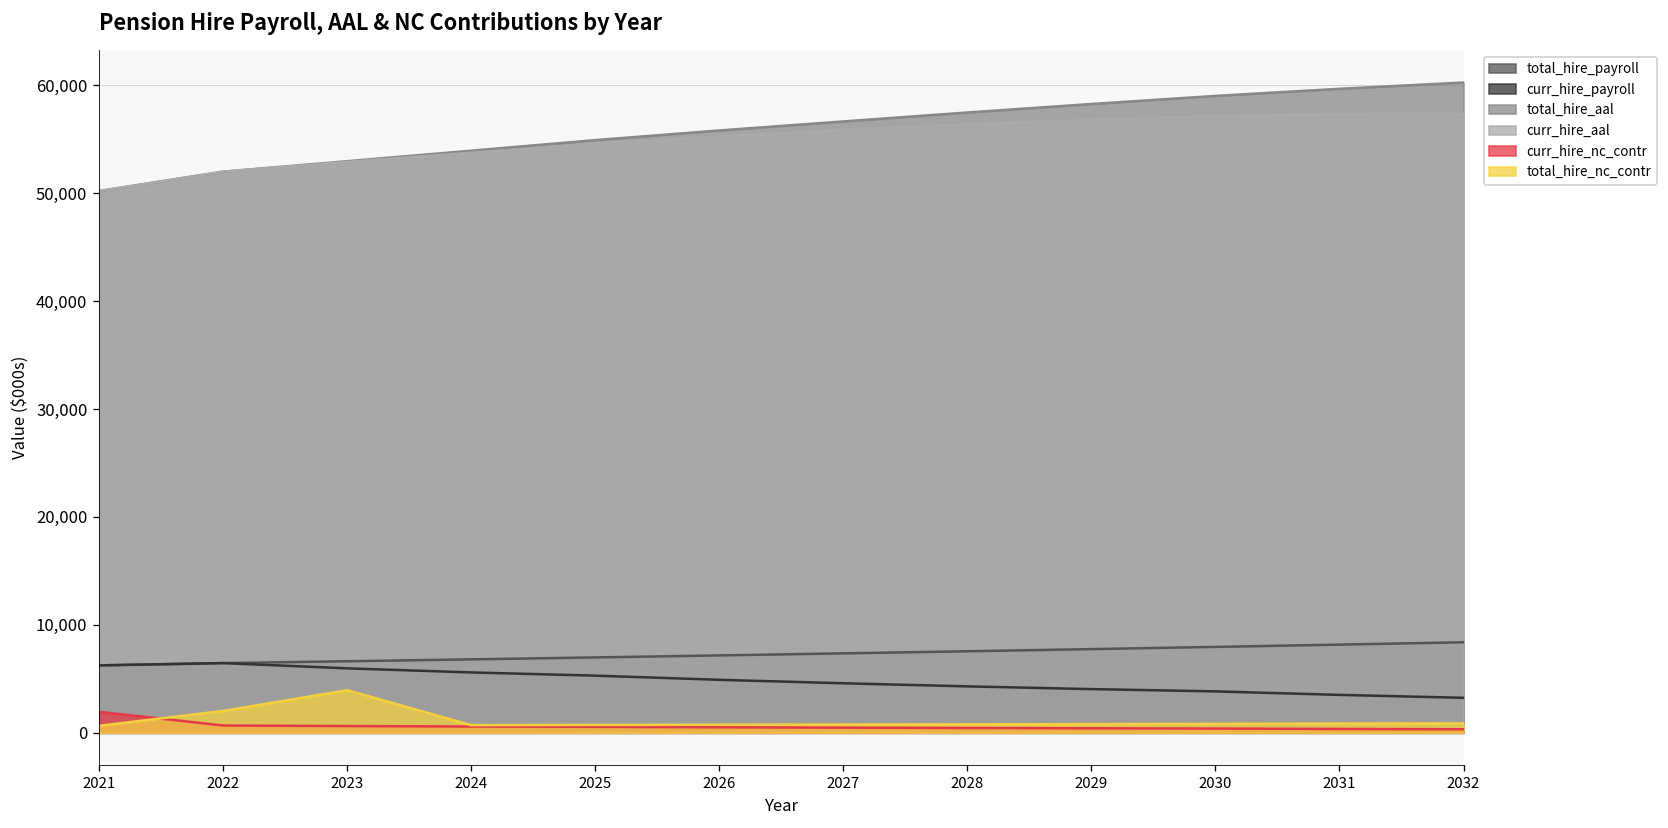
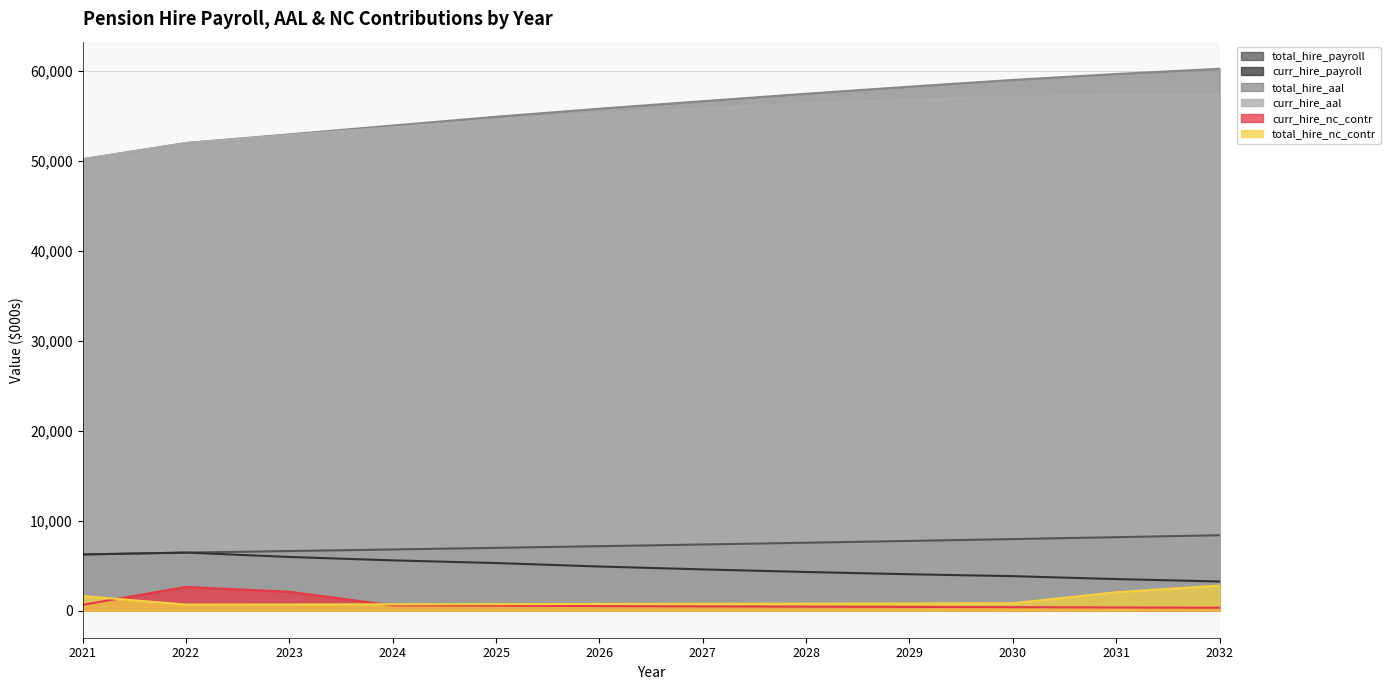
  {
    "curr_hire_nc_contr": {
-     "2021": "2,000",
-     "2022": "1,000",
-     "2023": "1,000",
+     "2021": "1,000",
+     "2022": "3,000",
+     "2023": "2,000",
      "2027": "0",
      "2028": "0",
      "2029": "0",
      "2030": "0",
      "2031": "0",
      "2032": "0"
    },
    "total_hire_nc_contr": {
-     "2021": "1,000",
-     "2022": "2,000",
-     "2023": "4,000",
+     "2021": "2,000",
+     "2022": "1,000",
+     "2023": "1,000",
      "2027": "1,000",
      "2028": "1,000",
      "2029": "1,000",
      "2030": "1,000",
-     "2031": "1,000",
-     "2032": "1,000"
+     "2031": "2,000",
+     "2032": "3,000"
    }
  }
